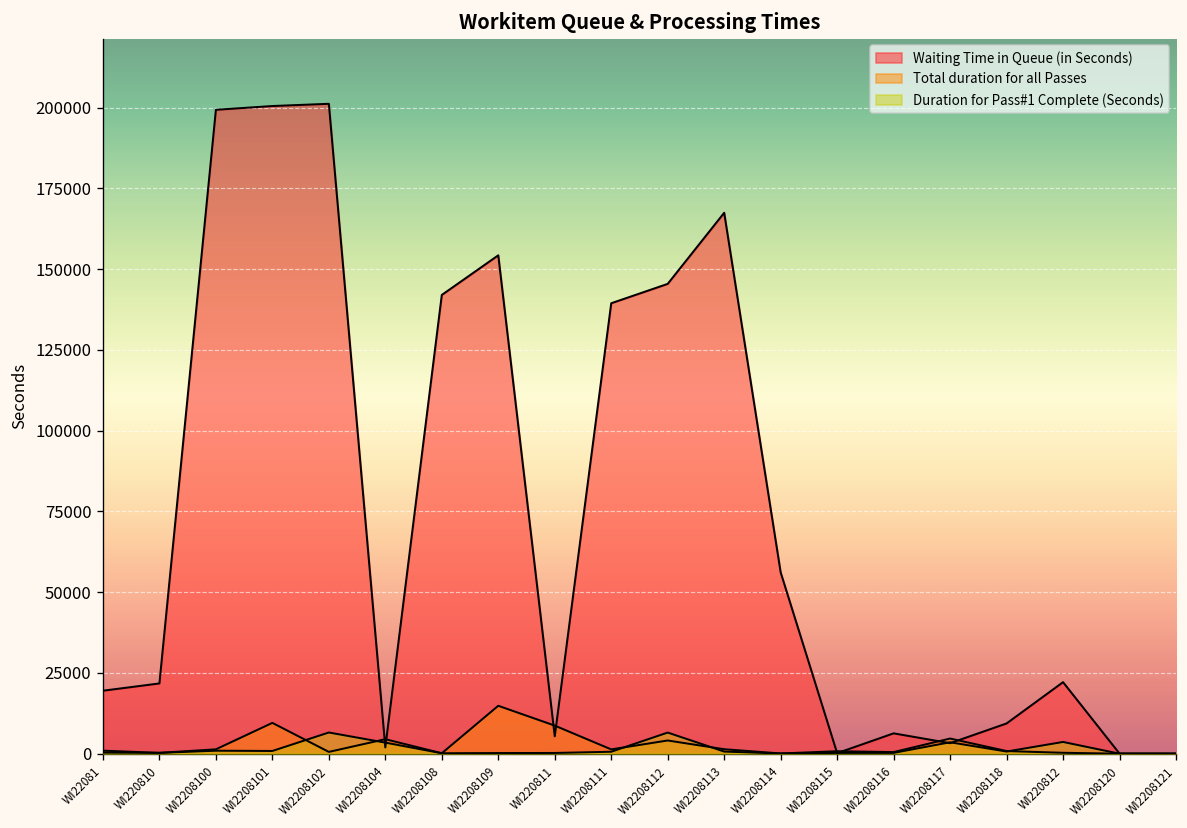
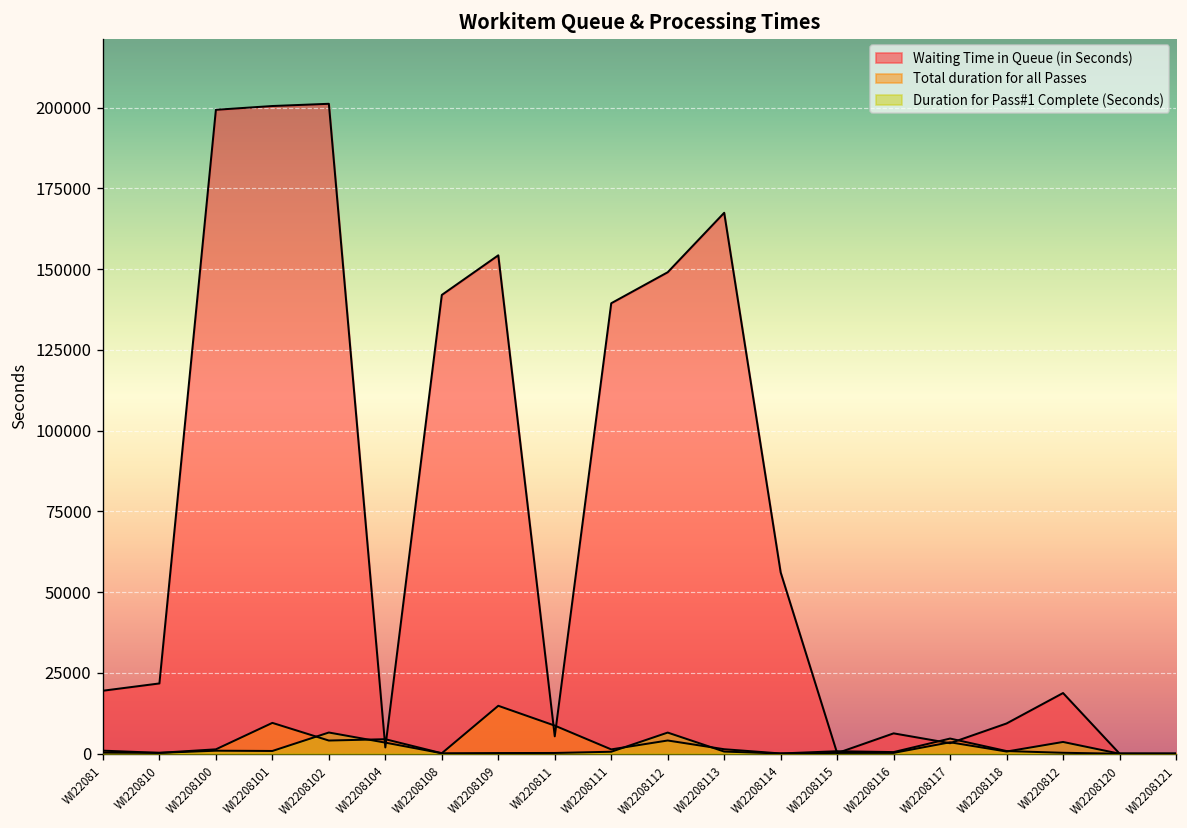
  {
    "Waiting Time in Queue (in Seconds)": {
      "WI22081": 20000,
      "WI220810": 22000,
      "WI2208100": 199000,
      "WI2208101": 201000,
      "WI2208102": 201000,
      "WI2208104": 2000,
      "WI2208108": 142000,
      "WI2208109": 154000,
      "WI220811": 5000,
      "WI2208111": 139000,
-     "WI2208112": 145000,
+     "WI2208112": 149000,
      "WI2208113": 167000,
      "WI2208114": 56000,
      "WI2208116": 6000,
      "WI2208118": 9000,
-     "WI220812": 22000
+     "WI220812": 19000
    },
    "Total duration for all Passes": {
      "WI2208101": 10000,
-     "WI2208102": 1000,
+     "WI2208102": 4000,
      "WI2208104": 5000,
      "WI2208109": 15000,
      "WI220811": 9000,
      "WI2208112": 4000,
      "WI2208117": 5000,
      "WI220812": 0
    },
    "Duration for Pass#1 Complete (Seconds)": {
      "WI2208101": 1000,
      "WI2208102": 7000,
      "WI2208104": 3000,
      "WI2208109": 0,
      "WI220811": 0,
      "WI2208112": 7000,
      "WI220812": 4000
    }
  }
